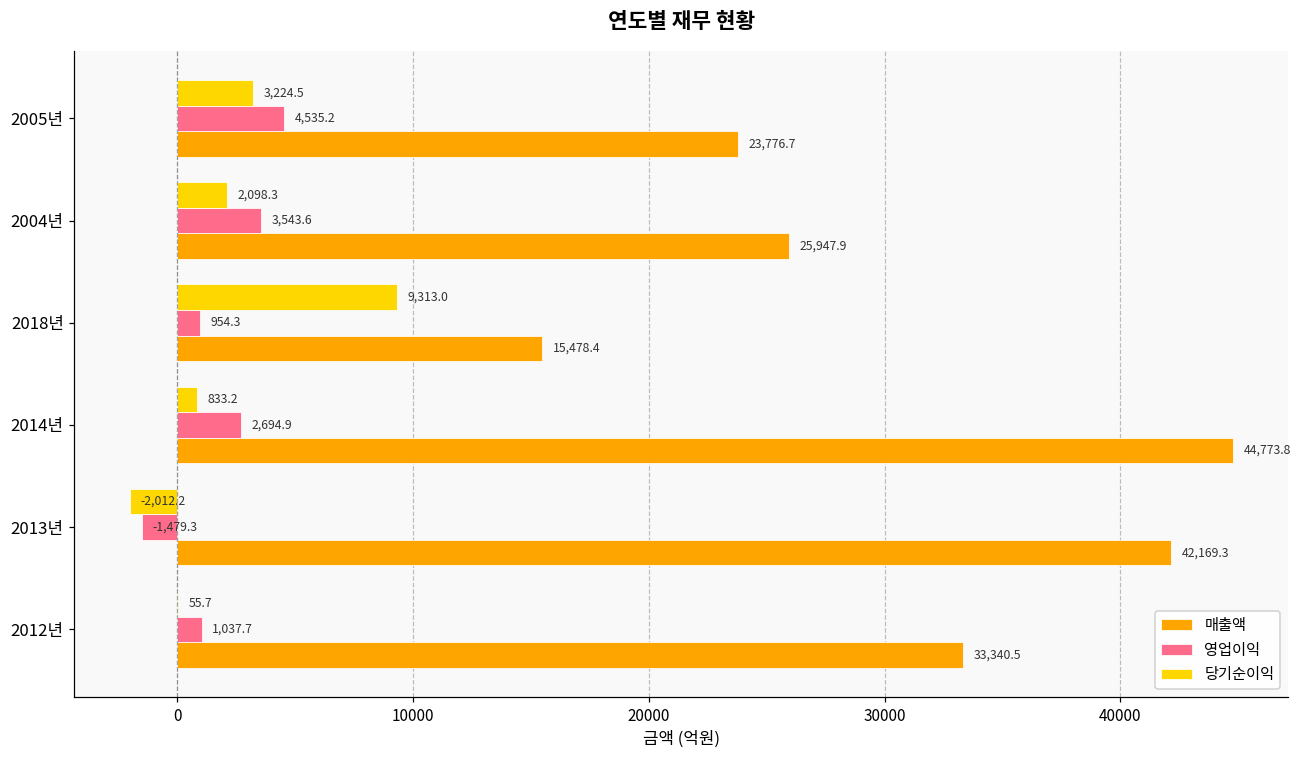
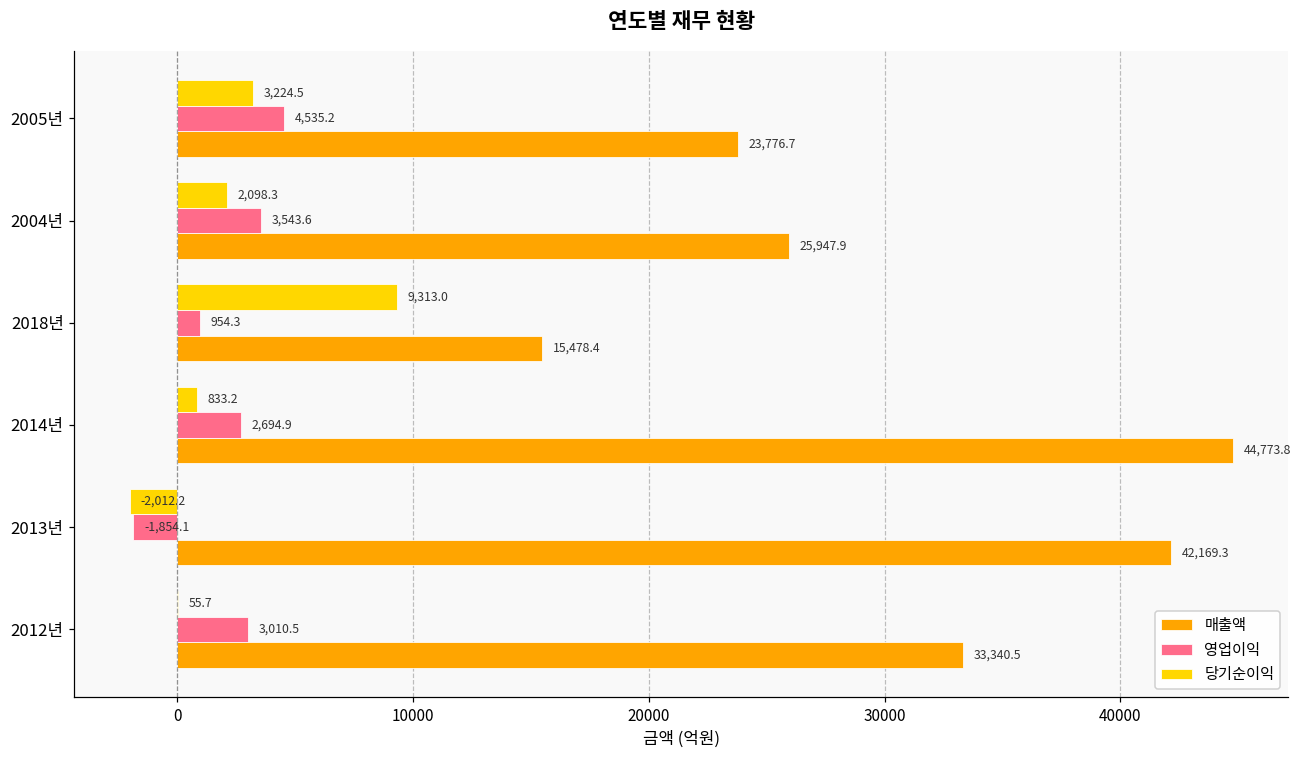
  {
    "영업이익": {
      "2005년": "4,535.2",
      "2004년": "3,543.6",
      "2018년": "954.3",
      "2014년": "2,694.9",
-     "2013년": "-1,479.3",
-     "2012년": "1,037.7"
+     "2013년": "-1,854.1",
+     "2012년": "3,010.5"
    }
  }
